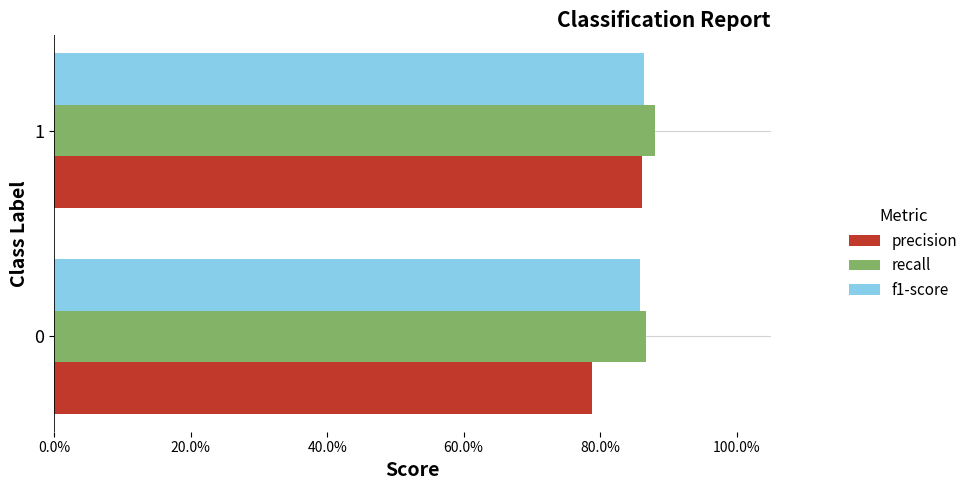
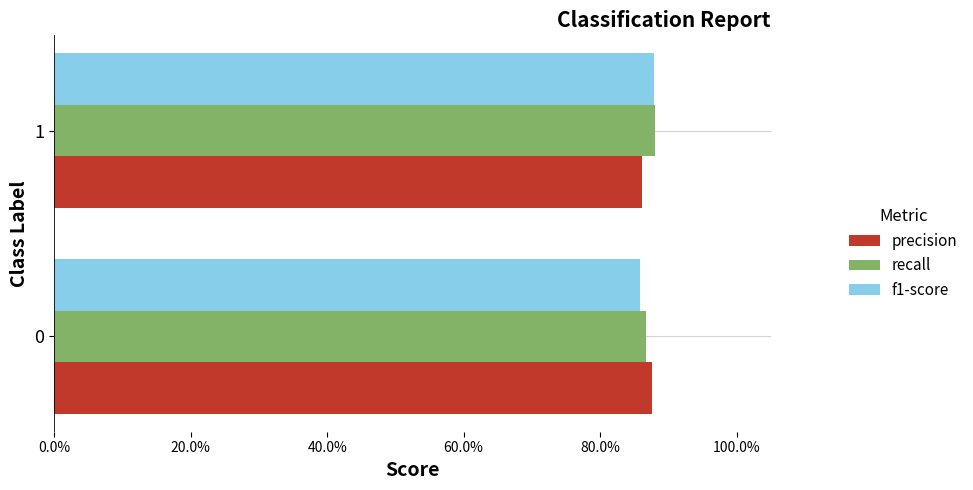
  {
    "precision": {
      "1": "86%",
-     "0": "79%"
+     "0": "88%"
    },
    "recall": {
      "1": "88%",
      "0": "87%"
    },
    "f1-score": {
-     "1": "86%",
+     "1": "88%",
      "0": "86%"
    }
  }
